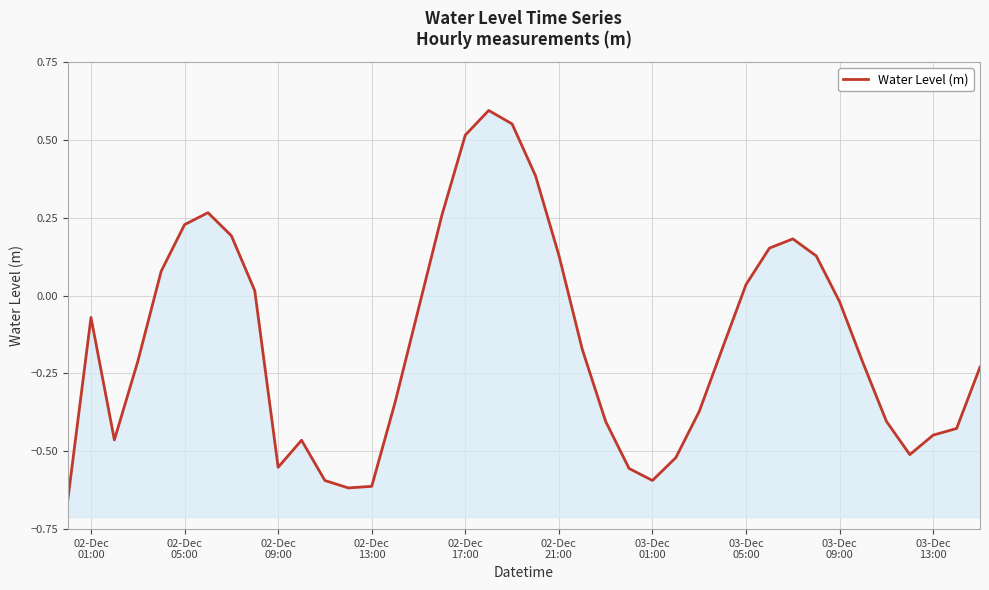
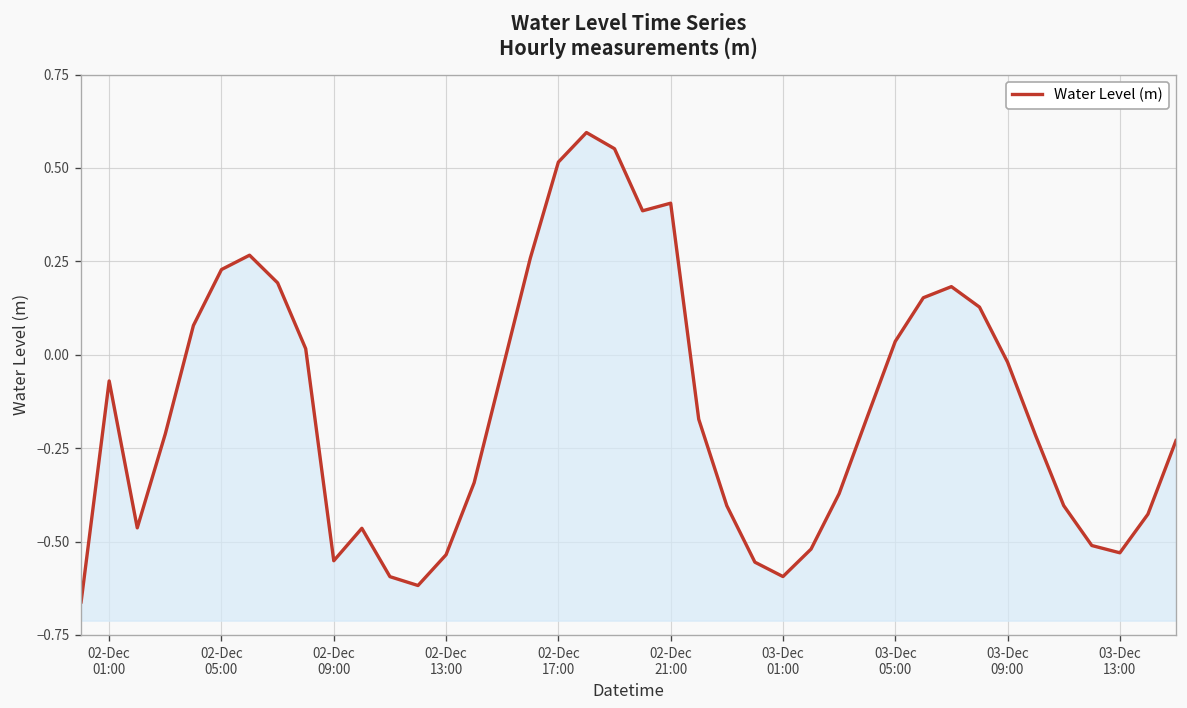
  {
    "02-Dec 01:00": -0.07,
    "02-Dec 05:00": 0.23,
    "02-Dec 09:00": -0.55,
-   "02-Dec 13:00": -0.61,
+   "02-Dec 13:00": -0.54,
    "02-Dec 17:00": 0.52,
-   "02-Dec 21:00": 0.13,
+   "02-Dec 21:00": 0.41,
    "03-Dec 01:00": -0.59,
    "03-Dec 05:00": 0.04,
    "03-Dec 09:00": -0.02,
-   "03-Dec 13:00": -0.45
+   "03-Dec 13:00": -0.53
  }
